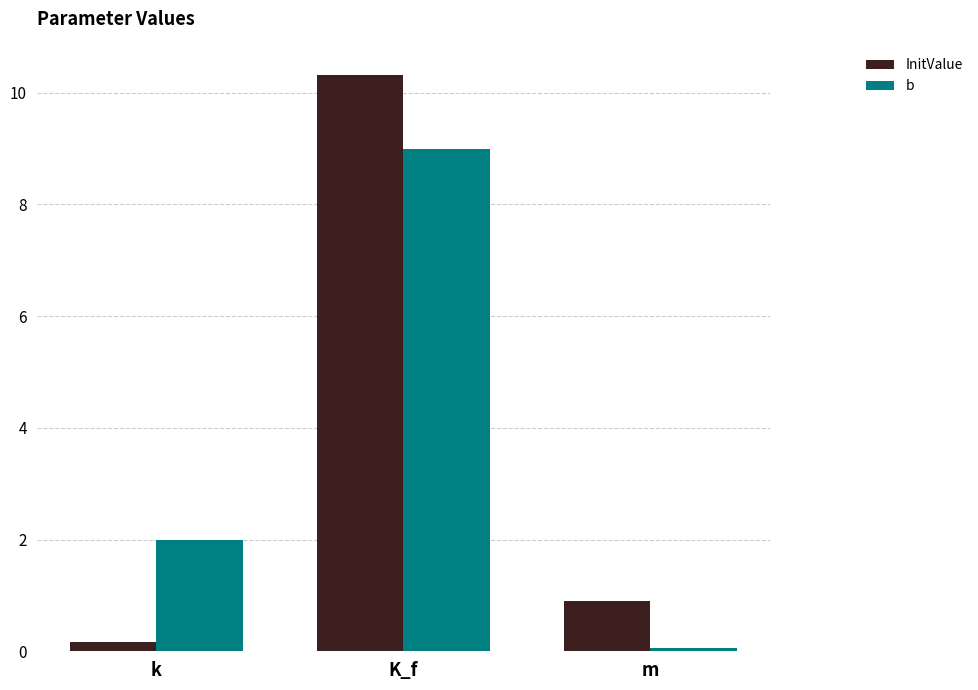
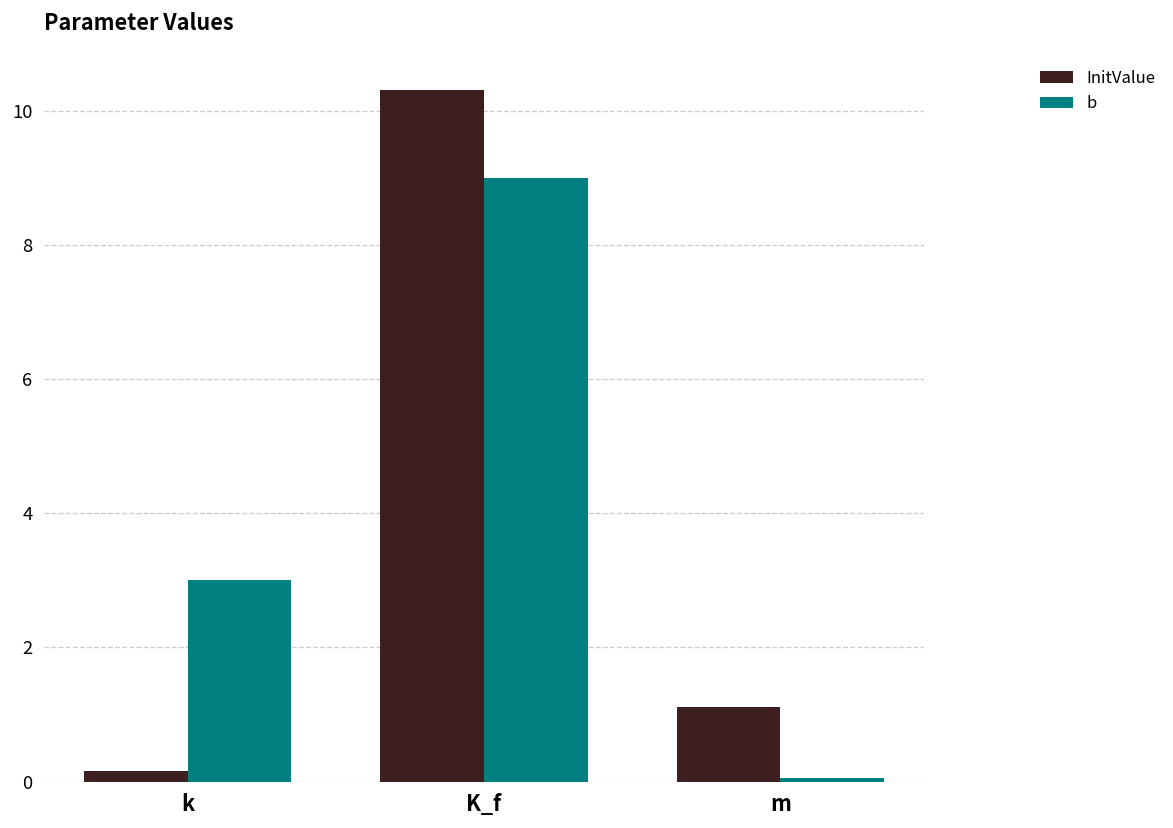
  {
    "InitValue": {
      "k": 0.2,
      "K_f": 10.3,
-     "m": 0.9
+     "m": 1.1
    },
    "b": {
-     "k": 2,
+     "k": 3,
      "K_f": 9,
      "m": 0.1
    }
  }
